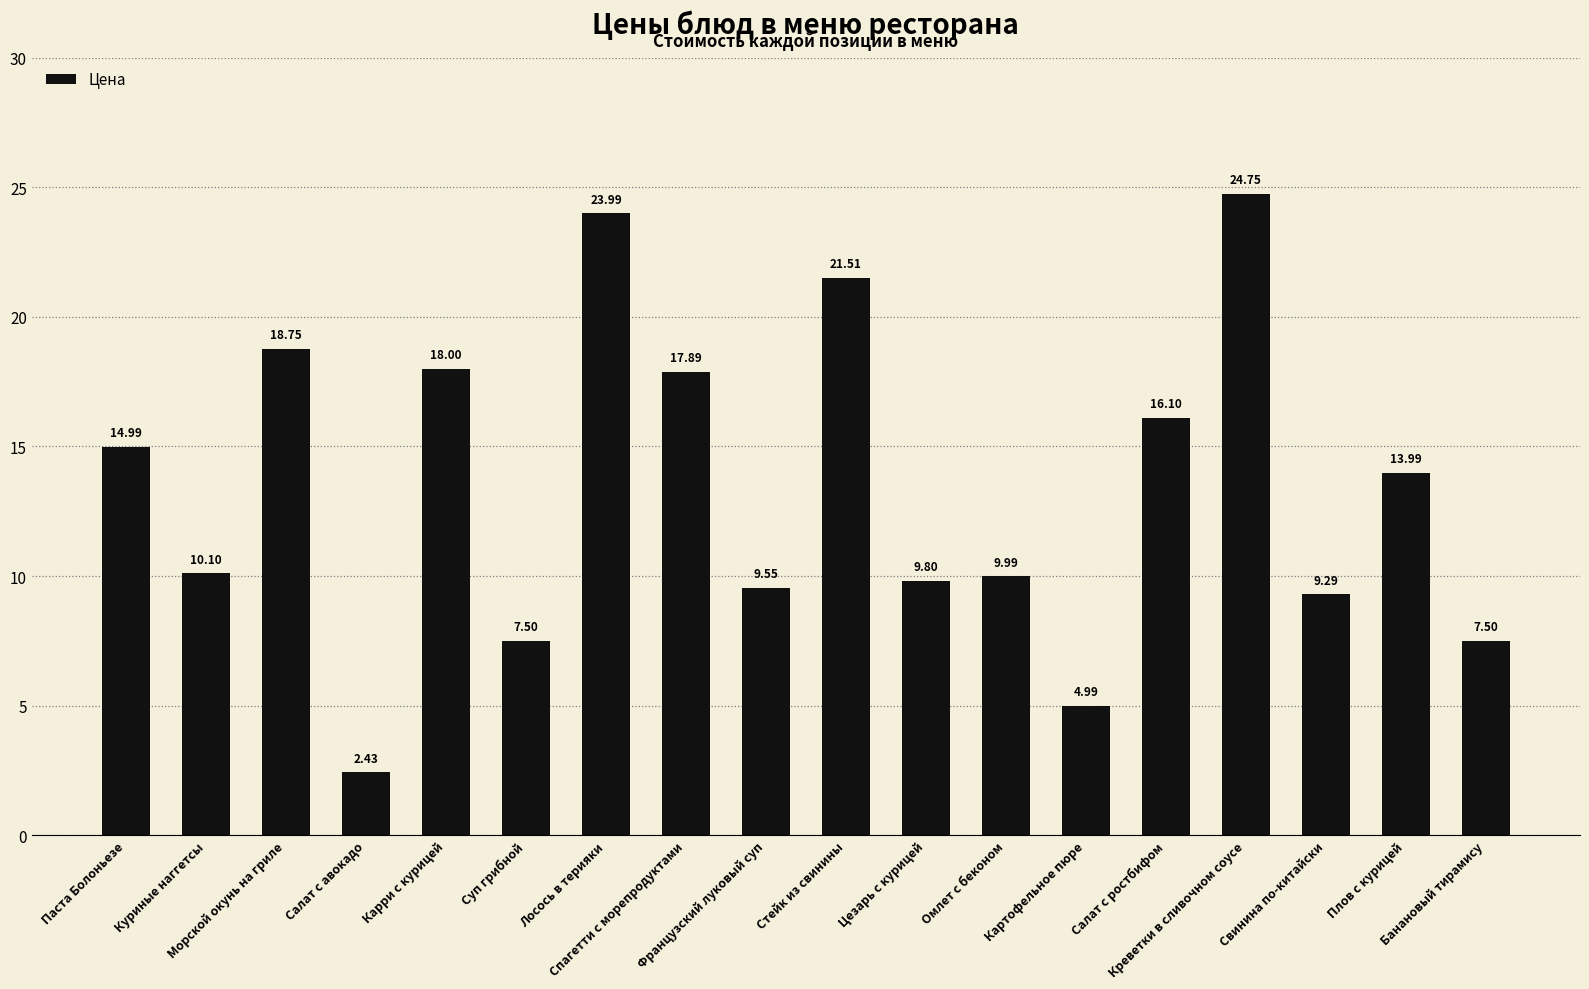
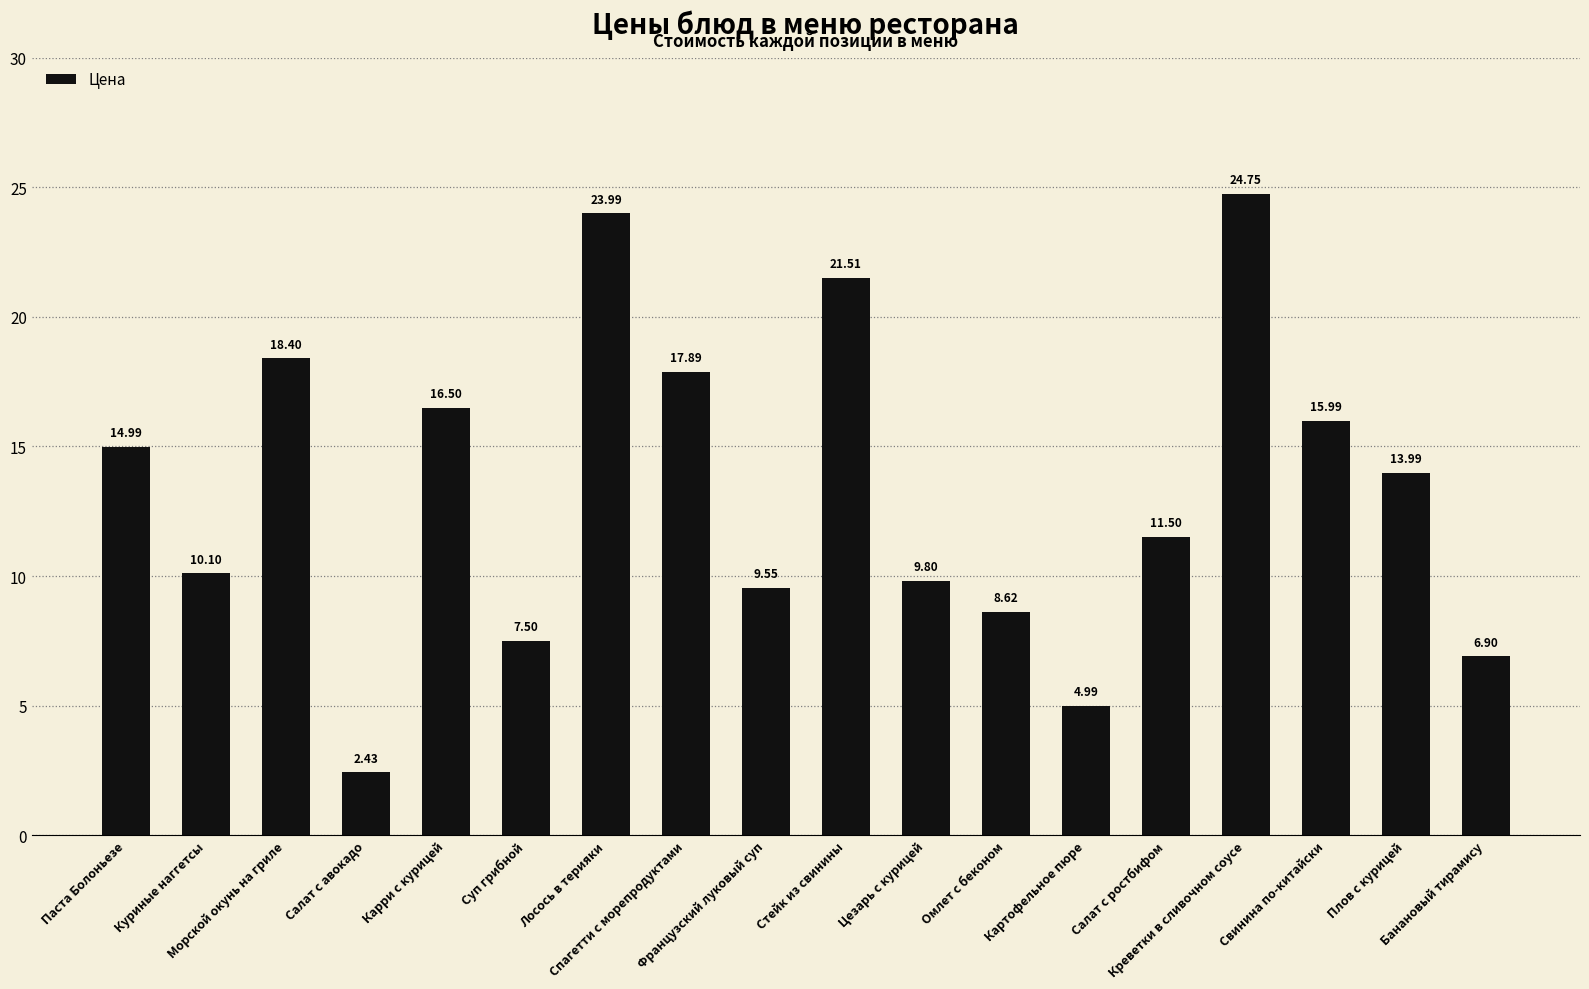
  {
    "Паста Болоньезе": 14.99,
    "Куриные наггетсы": 10.10,
-   "Морской окунь на гриле": 18.75,
+   "Морской окунь на гриле": 18.40,
    "Салат с авокадо": 2.43,
-   "Карри с курицей": 18.00,
+   "Карри с курицей": 16.50,
    "Суп грибной": 7.50,
    "Лосось в терияки": 23.99,
    "Спагетти с морепродуктами": 17.89,
    "Французский луковый суп": 9.55,
    "Стейк из свинины": 21.51,
    "Цезарь с курицей": 9.80,
-   "Омлет с беконом": 9.99,
+   "Омлет с беконом": 8.62,
    "Картофельное пюре": 4.99,
-   "Салат с ростбифом": 16.10,
+   "Салат с ростбифом": 11.50,
    "Креветки в сливочном соусе": 24.75,
-   "Свинина по-китайски": 9.29,
+   "Свинина по-китайски": 15.99,
    "Плов с курицей": 13.99,
-   "Банановый тирамису": 7.50
+   "Банановый тирамису": 6.90
  }
